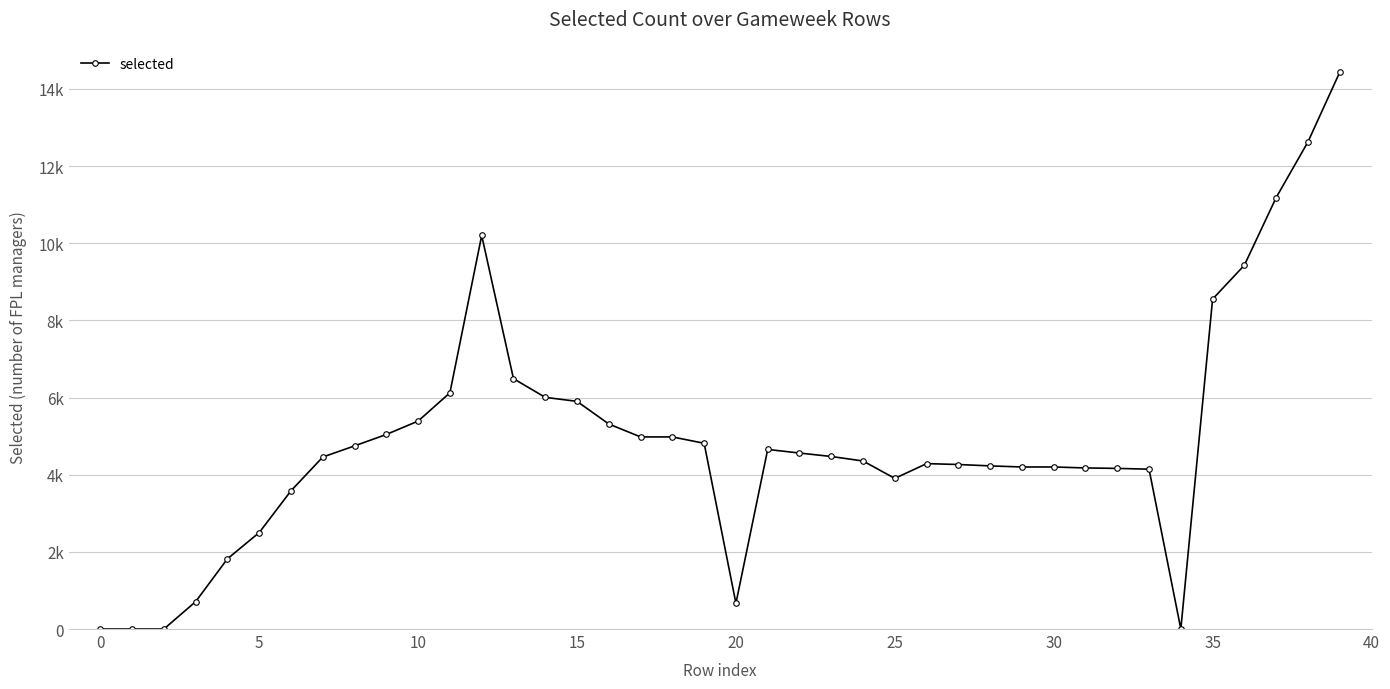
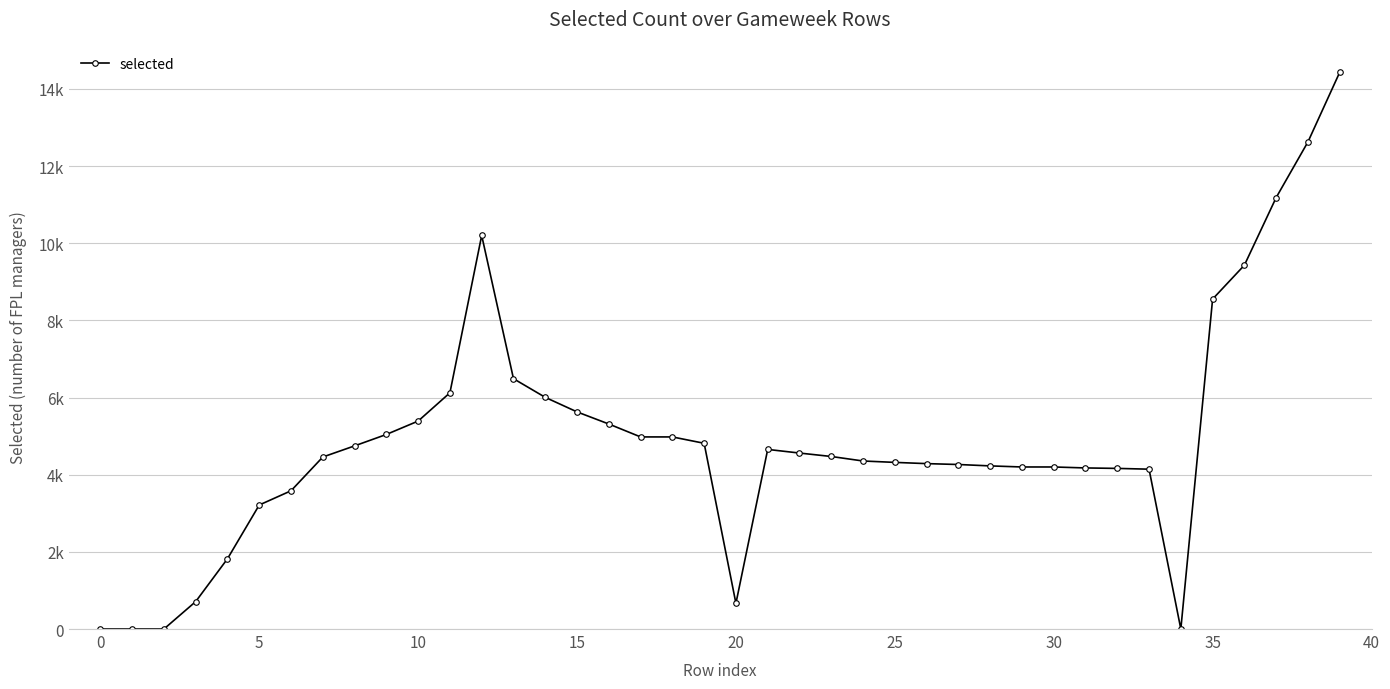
  {
    "0": 0,
-   "5": 2500,
+   "5": 3200,
    "10": 5400,
-   "15": 5900,
+   "15": 5600,
    "20": 700,
-   "25": 3900,
+   "25": 4300,
    "30": 4200,
    "35": 8600
  }
